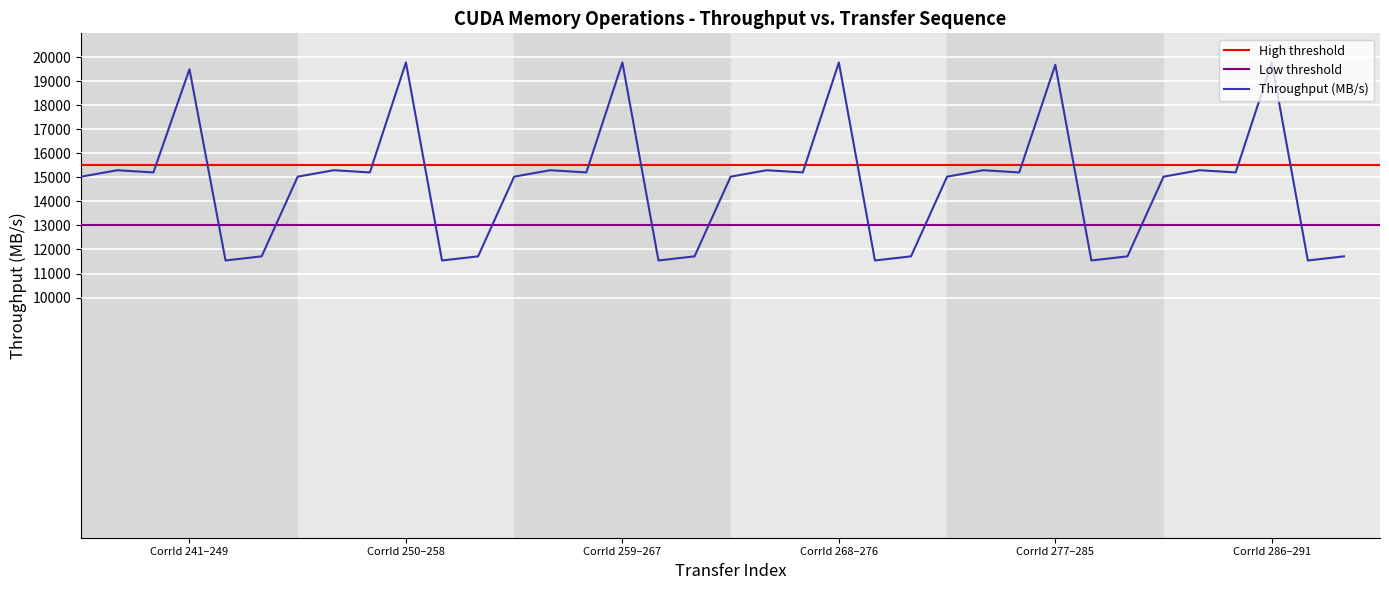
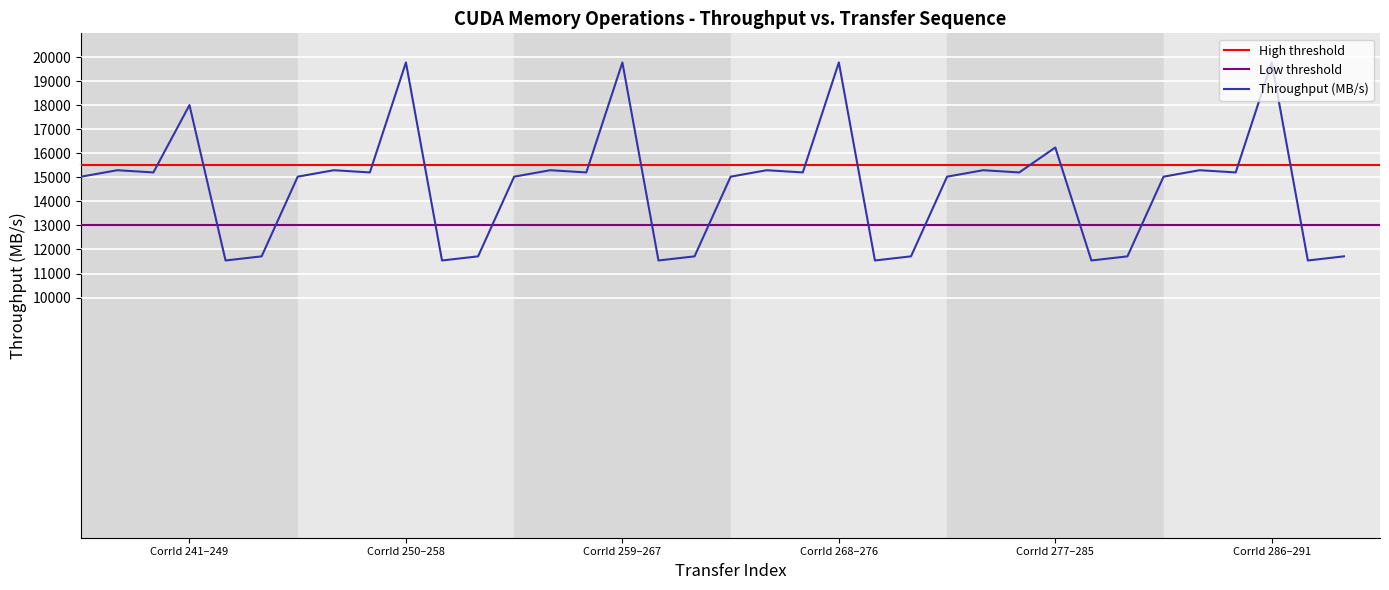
  {
-   "CorrId 241–249": 19500,
+   "CorrId 241–249": 18000,
    "CorrId 250–258": 19800,
    "CorrId 259–267": 19800,
    "CorrId 268–276": 19800,
-   "CorrId 277–285": 19700
+   "CorrId 277–285": 16200
  }
